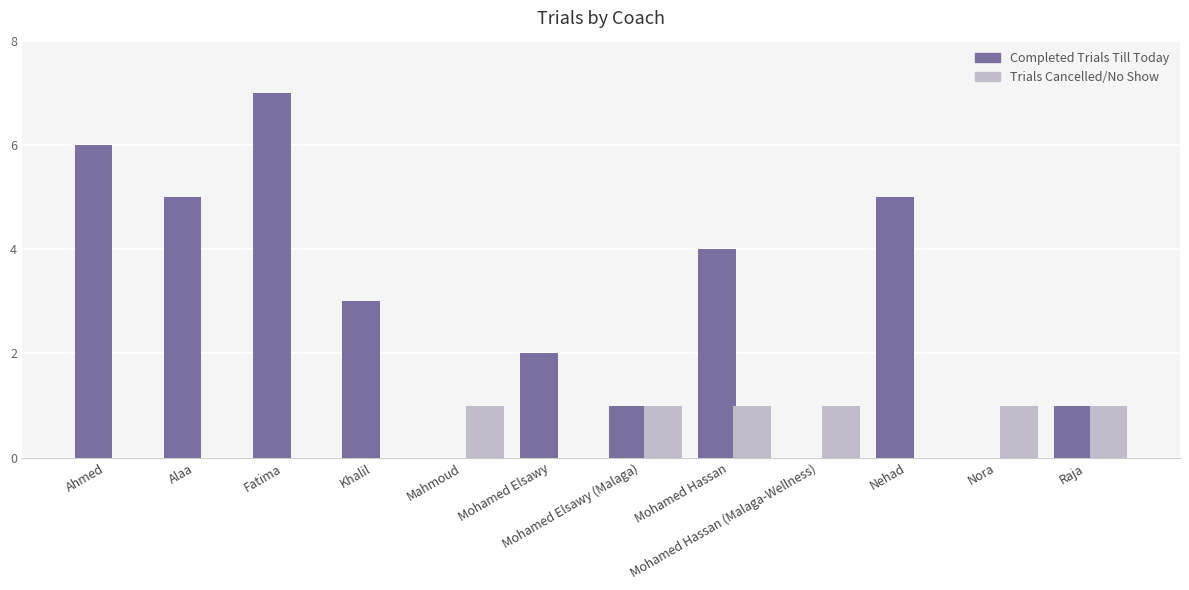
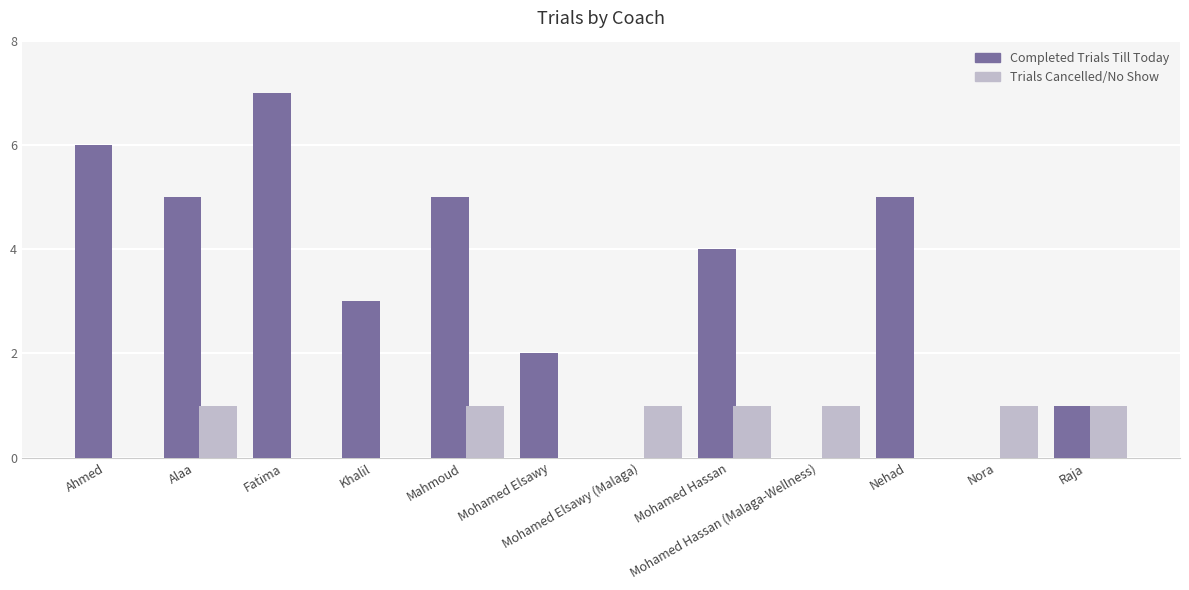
  {
    "Completed Trials Till Today": {
      "Ahmed": 6,
      "Alaa": 5,
      "Fatima": 7,
      "Khalil": 3,
-     "Mahmoud": 0,
+     "Mahmoud": 5,
      "Mohamed Elsawy": 2,
-     "Mohamed Elsawy (Malaga)": 1,
+     "Mohamed Elsawy (Malaga)": 0,
      "Mohamed Hassan": 4,
      "Mohamed Hassan (Malaga-Wellness)": 0,
      "Nehad": 5,
      "Nora": 0,
      "Raja": 1
    },
    "Trials Cancelled/No Show": {
      "Ahmed": 0,
-     "Alaa": 0,
+     "Alaa": 1,
      "Fatima": 0,
      "Khalil": 0,
      "Mahmoud": 1,
      "Mohamed Elsawy": 0,
      "Mohamed Elsawy (Malaga)": 1,
      "Mohamed Hassan": 1,
      "Mohamed Hassan (Malaga-Wellness)": 1,
      "Nehad": 0,
      "Nora": 1,
      "Raja": 1
    }
  }
